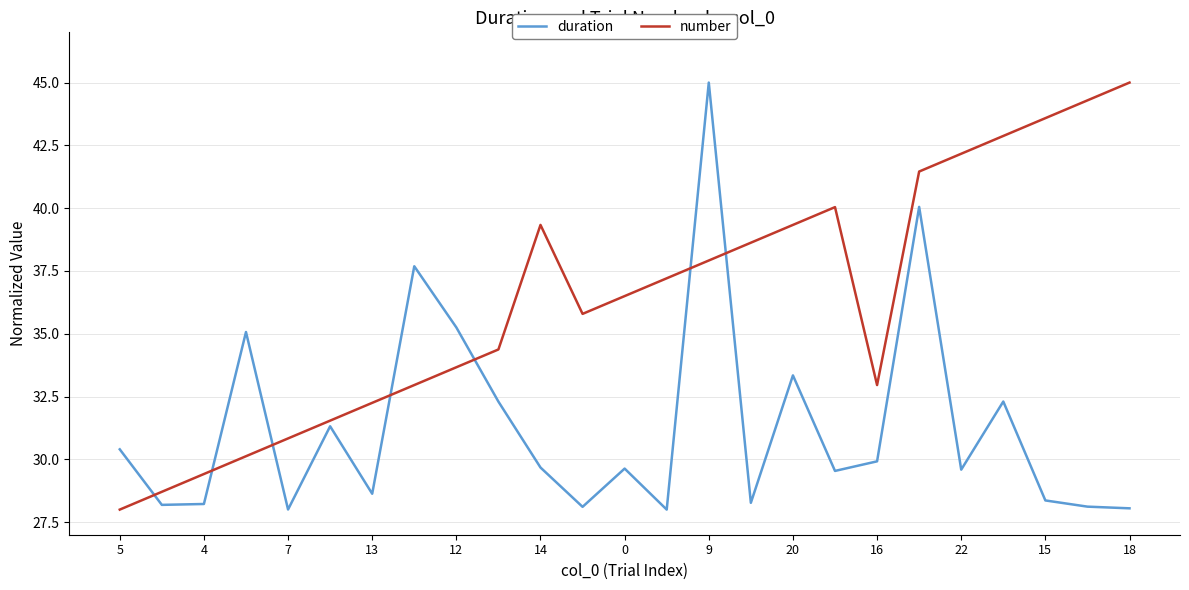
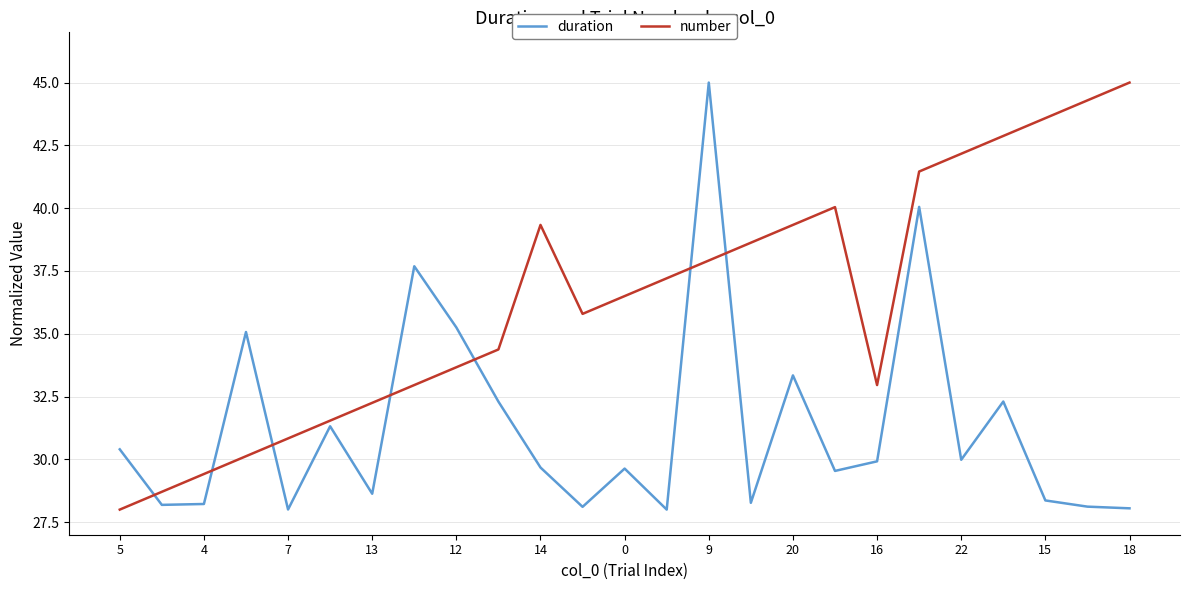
  {
    "duration": {
      "4": 28.2,
      "12": 35.3,
      "14": 29.7,
      "0": 29.6,
      "20": 33.3,
      "16": 29.9,
-     "22": 29.6,
+     "22": 30.0,
      "18": 28.1
    },
    "number": {
      "4": 29.4,
      "12": 33.7,
      "14": 39.3,
      "0": 36.5,
      "20": 39.3,
      "16": 33.0,
      "22": 42.2,
      "18": 45.0
    }
  }
